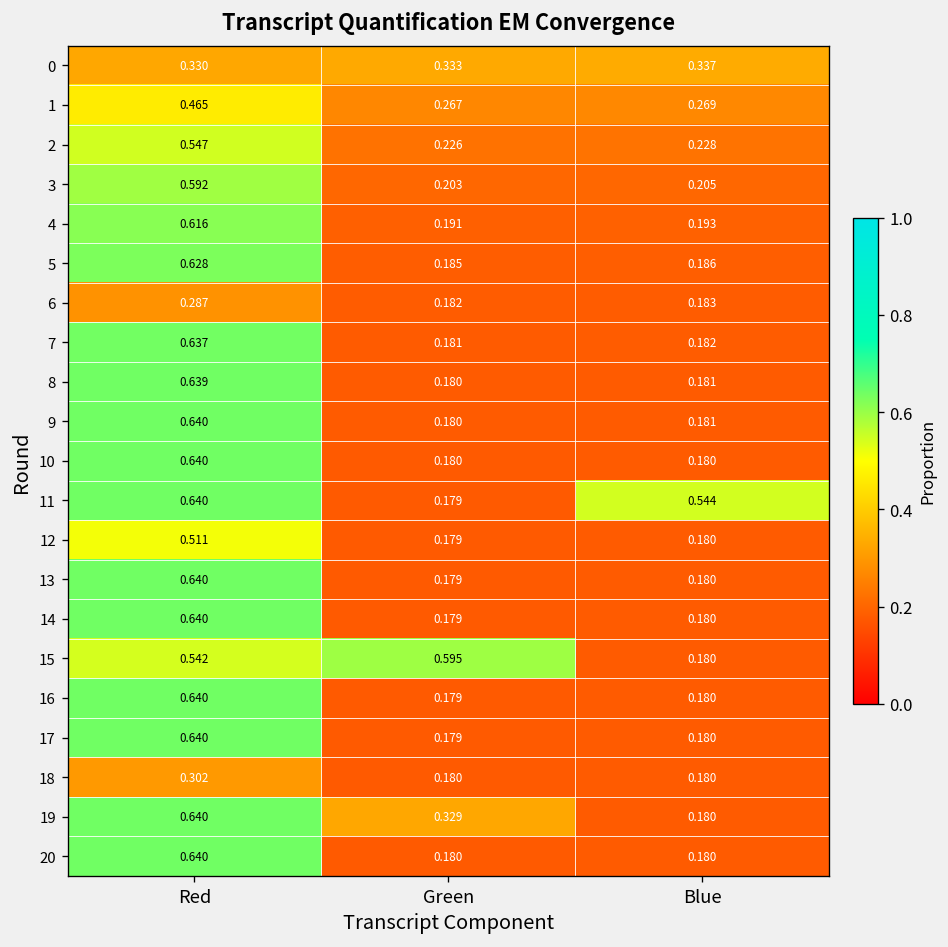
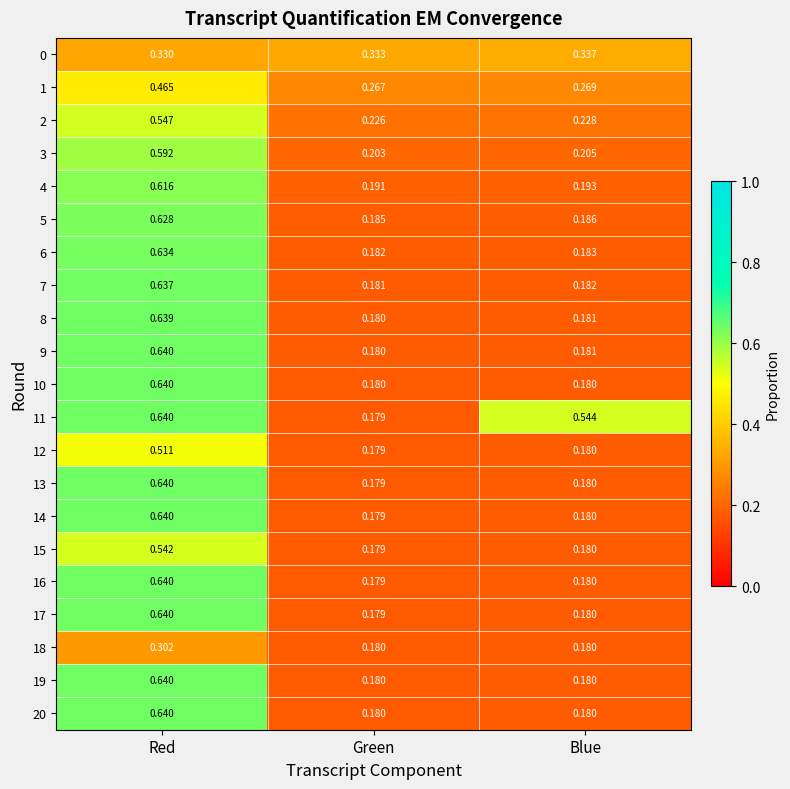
  {
    "0": {
      "Red": 0.330,
      "Green": 0.333,
      "Blue": 0.337
    },
    "1": {
      "Red": 0.465,
      "Green": 0.267,
      "Blue": 0.269
    },
    "2": {
      "Red": 0.547,
      "Green": 0.226,
      "Blue": 0.228
    },
    "3": {
      "Red": 0.592,
      "Green": 0.203,
      "Blue": 0.205
    },
    "4": {
      "Red": 0.616,
      "Green": 0.191,
      "Blue": 0.193
    },
    "5": {
      "Red": 0.628,
      "Green": 0.185,
      "Blue": 0.186
    },
    "6": {
-     "Red": 0.287,
+     "Red": 0.634,
      "Green": 0.182,
      "Blue": 0.183
    },
    "7": {
      "Red": 0.637,
      "Green": 0.181,
      "Blue": 0.182
    },
    "8": {
      "Red": 0.639,
      "Green": 0.180,
      "Blue": 0.181
    },
    "9": {
      "Red": 0.640,
      "Green": 0.180,
      "Blue": 0.181
    },
    "10": {
      "Red": 0.640,
      "Green": 0.180,
      "Blue": 0.180
    },
    "11": {
      "Red": 0.640,
      "Green": 0.179,
      "Blue": 0.544
    },
    "12": {
      "Red": 0.511,
      "Green": 0.179,
      "Blue": 0.180
    },
    "13": {
      "Red": 0.640,
      "Green": 0.179,
      "Blue": 0.180
    },
    "14": {
      "Red": 0.640,
      "Green": 0.179,
      "Blue": 0.180
    },
    "15": {
      "Red": 0.542,
-     "Green": 0.595,
+     "Green": 0.179,
      "Blue": 0.180
    },
    "16": {
      "Red": 0.640,
      "Green": 0.179,
      "Blue": 0.180
    },
    "17": {
      "Red": 0.640,
      "Green": 0.179,
      "Blue": 0.180
    },
    "18": {
      "Red": 0.302,
      "Green": 0.180,
      "Blue": 0.180
    },
    "19": {
      "Red": 0.640,
-     "Green": 0.329,
+     "Green": 0.180,
      "Blue": 0.180
    },
    "20": {
      "Red": 0.640,
      "Green": 0.180,
      "Blue": 0.180
    }
  }
